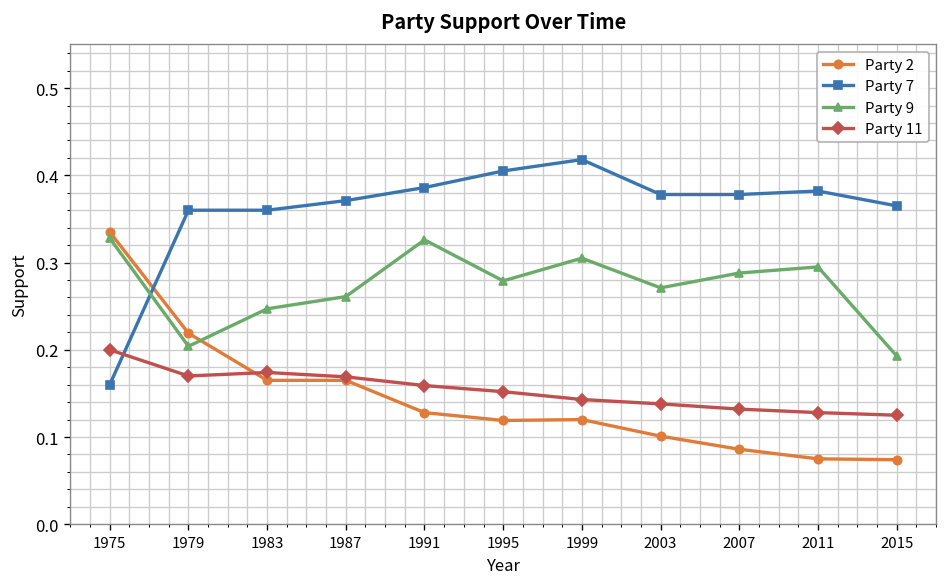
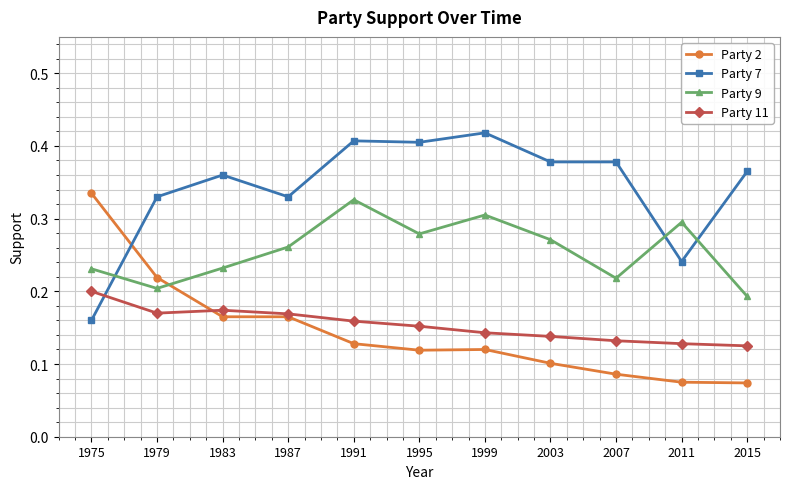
  {
    "Party 7": {
      "1975": 0.16,
-     "1979": 0.36,
+     "1979": 0.33,
      "1983": 0.36,
-     "1987": 0.37,
-     "1991": 0.39,
+     "1987": 0.33,
+     "1991": 0.41,
      "1995": 0.41,
      "1999": 0.42,
      "2003": 0.38,
      "2007": 0.38,
-     "2011": 0.38,
+     "2011": 0.24,
      "2015": 0.37
    },
    "Party 9": {
-     "1975": 0.33,
+     "1975": 0.23,
      "1979": 0.20,
-     "1983": 0.25,
+     "1983": 0.23,
      "1987": 0.26,
      "1991": 0.33,
      "1995": 0.28,
      "1999": 0.31,
      "2003": 0.27,
-     "2007": 0.29,
+     "2007": 0.22,
      "2011": 0.30,
      "2015": 0.19
    }
  }
